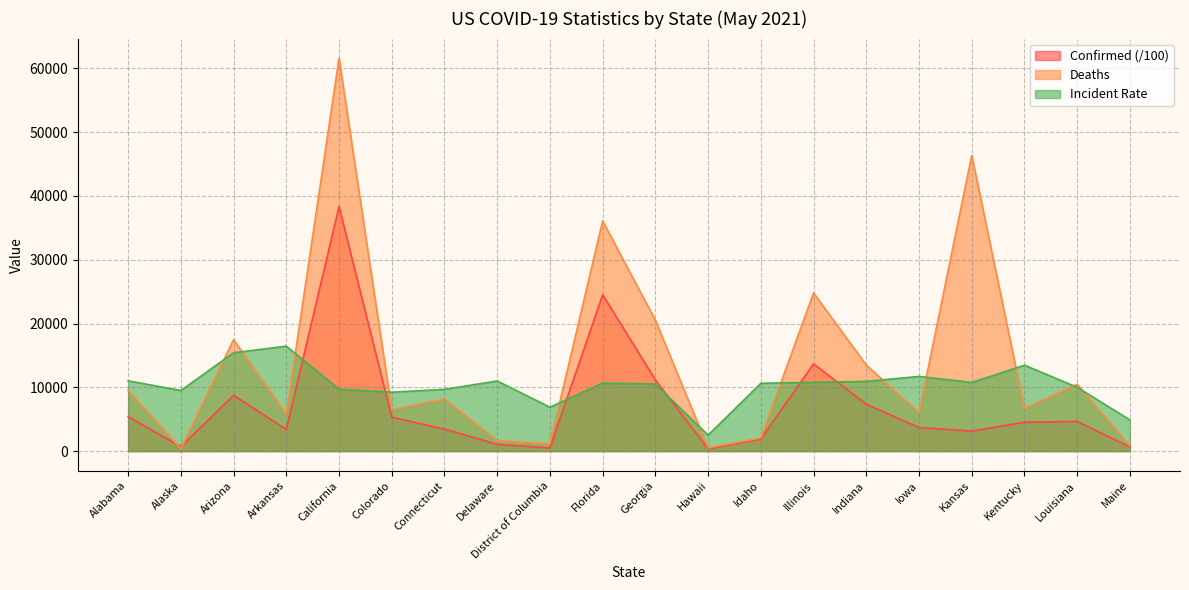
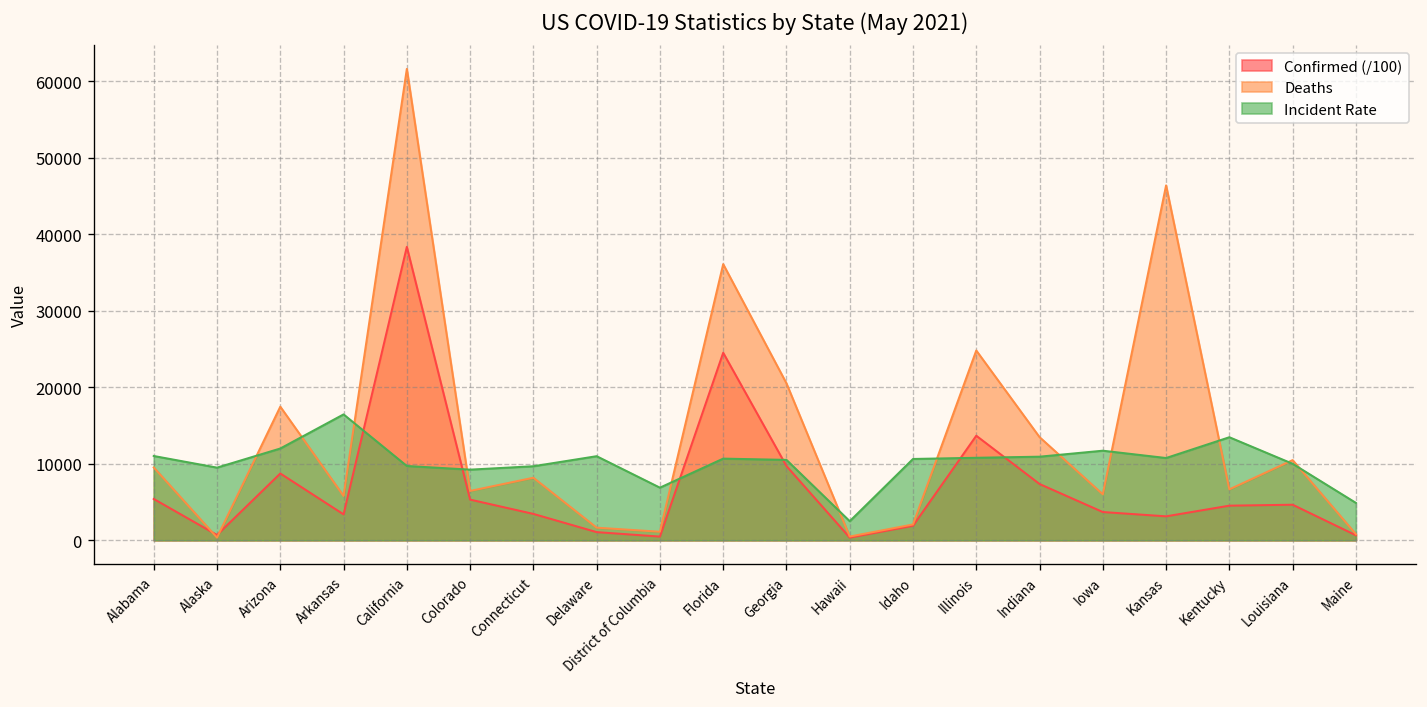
  {
    "Confirmed (/100)": {
      "Alabama": 5000,
      "Arizona": 9000,
      "Arkansas": 3000,
      "California": 38000,
      "Colorado": 5000,
      "Connecticut": 3000,
      "Delaware": 1000,
      "District of Columbia": 0,
      "Florida": 25000,
-     "Georgia": 11000,
+     "Georgia": 10000,
      "Illinois": 14000,
      "Indiana": 7000,
      "Iowa": 4000,
      "Kansas": 3000,
      "Kentucky": 5000,
      "Louisiana": 5000
    },
    "Deaths": {
      "Alabama": 10000,
      "Arizona": 17000,
      "Arkansas": 6000,
      "California": 62000,
      "Colorado": 6000,
      "Connecticut": 8000,
      "Delaware": 2000,
      "District of Columbia": 1000,
      "Florida": 36000,
      "Georgia": 21000,
      "Illinois": 25000,
      "Indiana": 13000,
      "Iowa": 6000,
      "Kansas": 46000,
      "Kentucky": 7000,
      "Louisiana": 10000
    },
    "Incident Rate": {
      "Alabama": 11000,
      "Alaska": 9000,
-     "Arizona": 15000,
+     "Arizona": 12000,
      "Arkansas": 16000,
      "California": 10000,
      "Colorado": 9000,
      "Connecticut": 10000,
      "Delaware": 11000,
      "District of Columbia": 7000,
      "Florida": 11000,
      "Georgia": 11000,
      "Hawaii": 2000,
      "Idaho": 11000,
      "Illinois": 11000,
      "Indiana": 11000,
      "Iowa": 12000,
      "Kansas": 11000,
      "Kentucky": 13000,
      "Louisiana": 10000,
      "Maine": 5000
    }
  }
